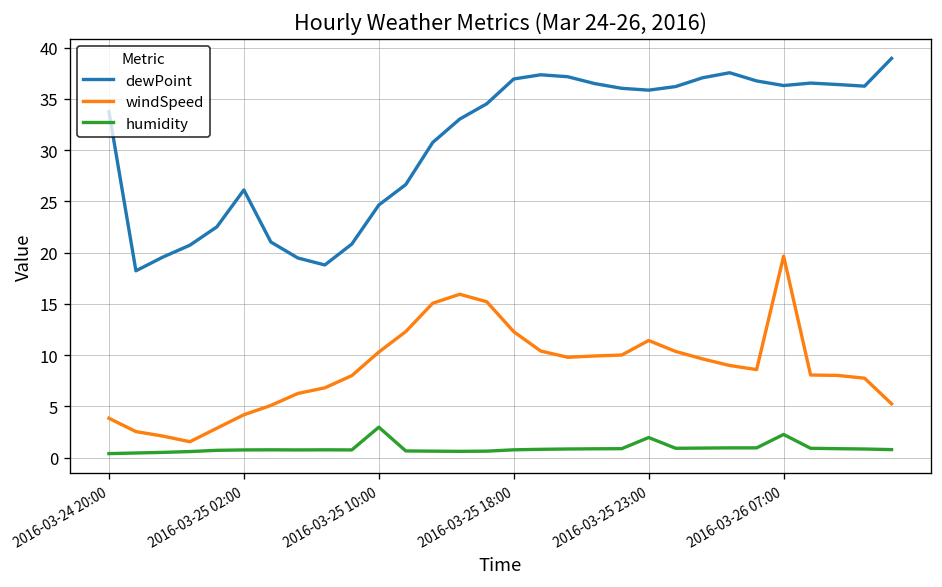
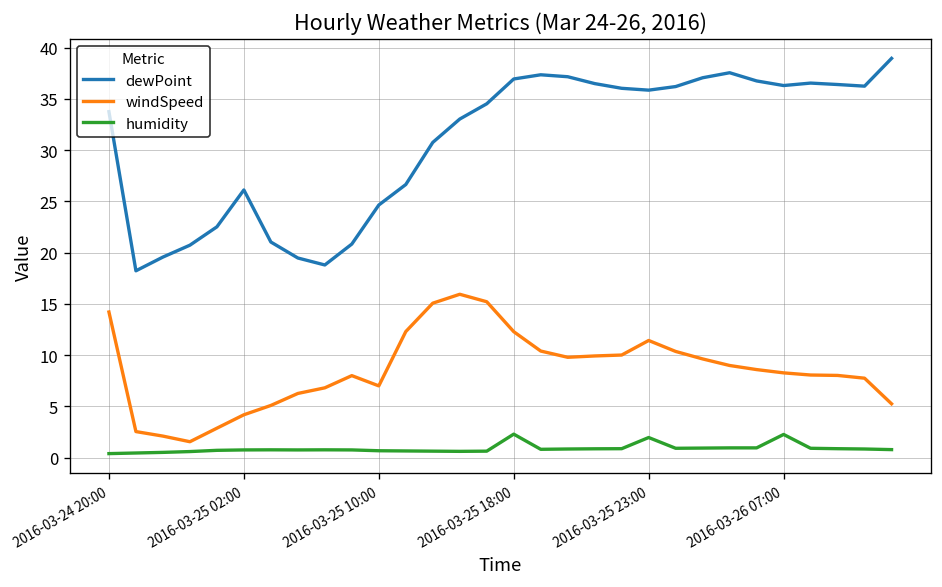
  {
    "dewPoint": {
      "2016-03-25 02:00": 26,
      "2016-03-25 10:00": 25,
      "2016-03-25 18:00": 37,
      "2016-03-25 23:00": 36,
      "2016-03-26 07:00": 36
    },
    "windSpeed": {
-     "2016-03-24 20:00": 4,
+     "2016-03-24 20:00": 14,
      "2016-03-25 02:00": 4,
-     "2016-03-25 10:00": 10,
+     "2016-03-25 10:00": 7,
      "2016-03-25 18:00": 12,
      "2016-03-25 23:00": 11,
-     "2016-03-26 07:00": 20
+     "2016-03-26 07:00": 8
    },
    "humidity": {
      "2016-03-24 20:00": 0,
      "2016-03-25 02:00": 1,
-     "2016-03-25 10:00": 3,
-     "2016-03-25 18:00": 1,
+     "2016-03-25 10:00": 1,
+     "2016-03-25 18:00": 2,
      "2016-03-25 23:00": 2,
      "2016-03-26 07:00": 2
    }
  }
